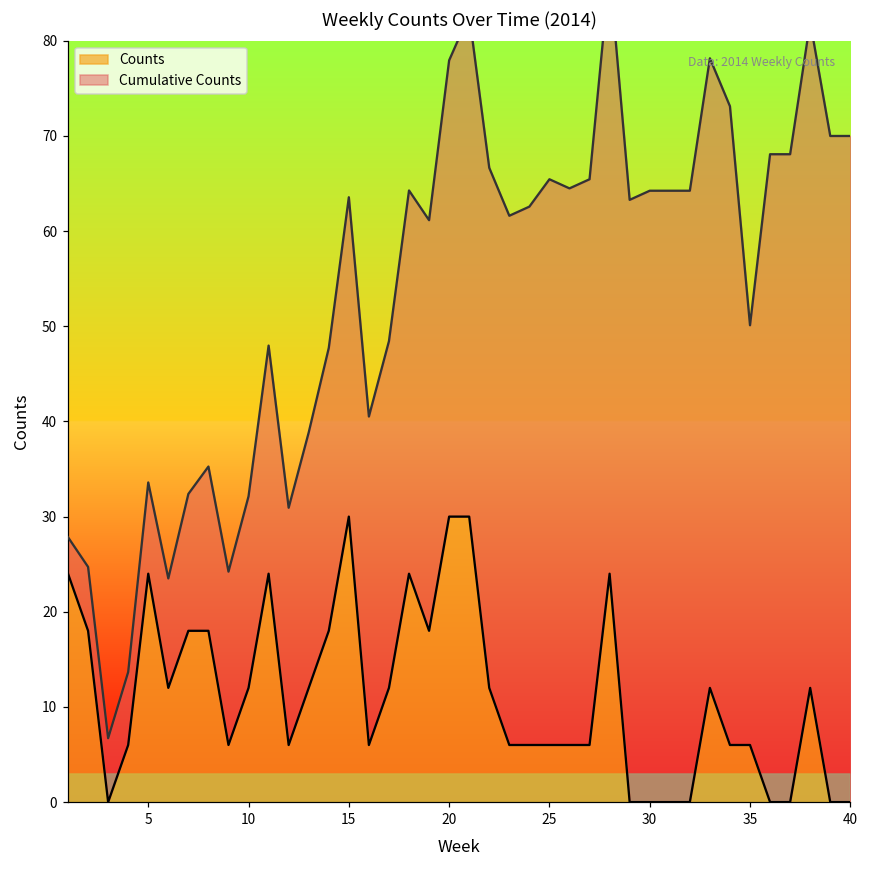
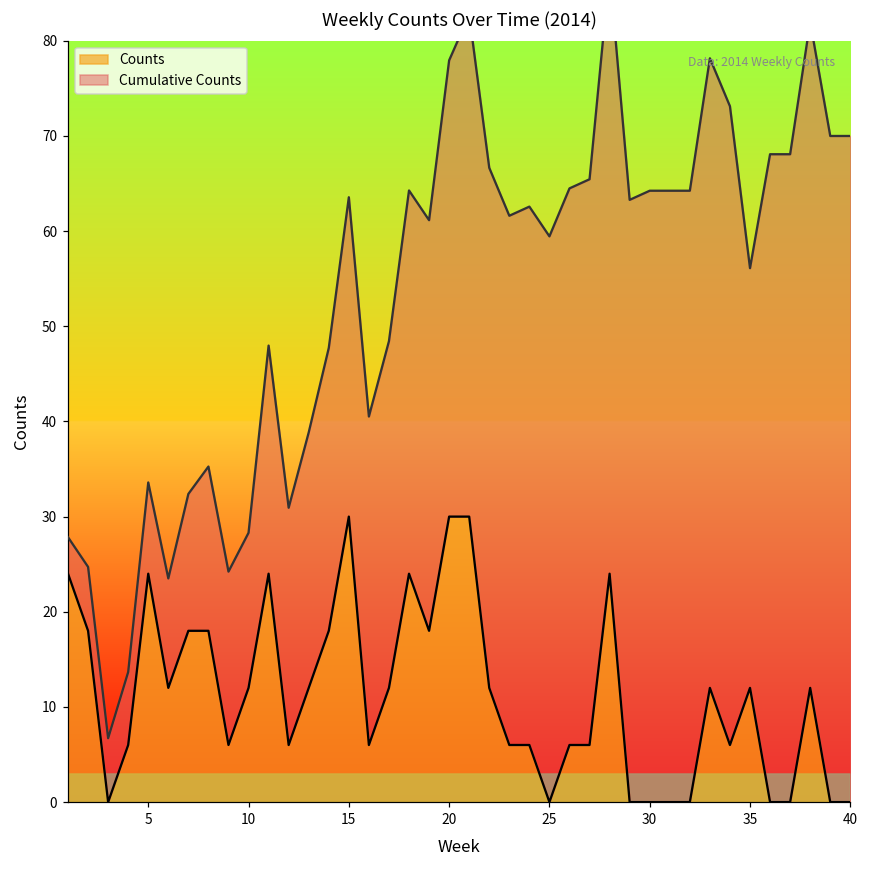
  {
    "Counts": {
      "5": 24,
      "10": 12,
      "15": 30,
      "20": 30,
-     "25": 6,
+     "25": 0,
      "30": 0,
-     "35": 6,
+     "35": 12,
      "40": 0
    },
    "Cumulative Counts": {
      "5": 10,
-     "10": 20,
+     "10": 16,
      "15": 34,
      "20": 48,
      "25": 59,
      "30": 64,
      "35": 44,
      "40": 70
    }
  }
